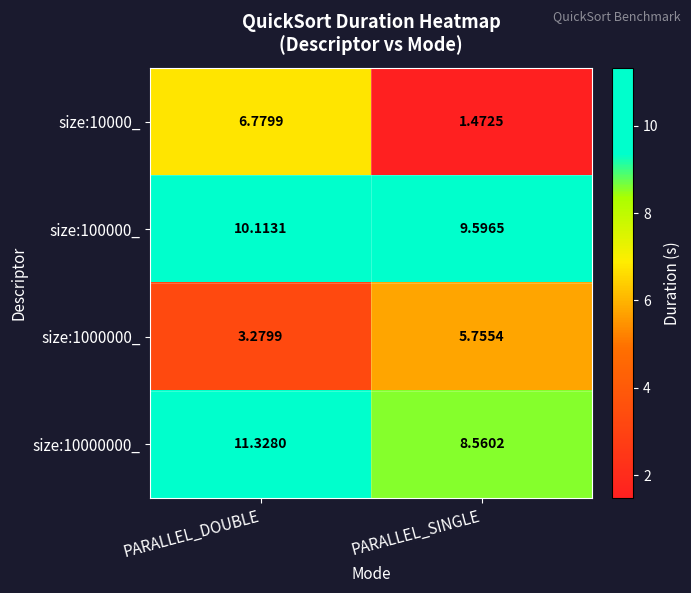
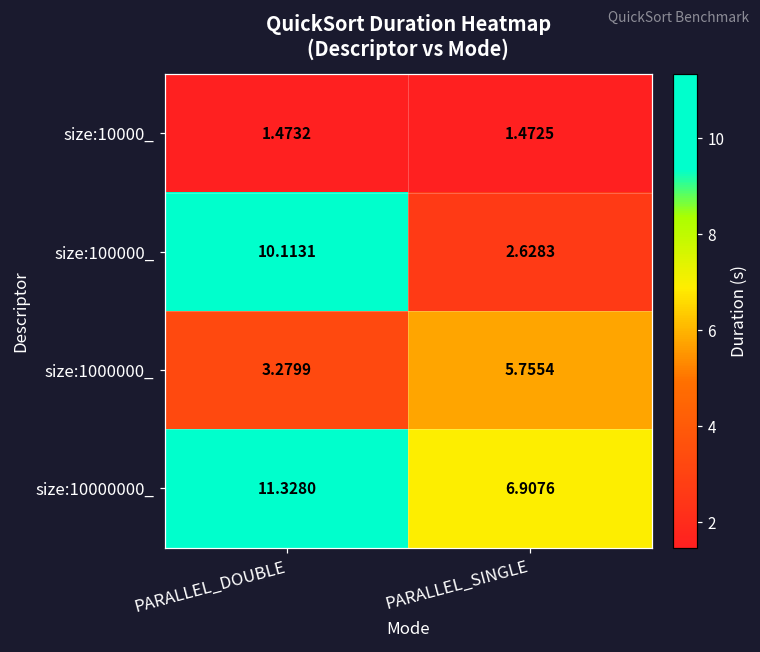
  {
    "size:10000_": {
-     "PARALLEL_DOUBLE": 6.7799,
+     "PARALLEL_DOUBLE": 1.4732,
      "PARALLEL_SINGLE": 1.4725
    },
    "size:100000_": {
      "PARALLEL_DOUBLE": 10.1131,
-     "PARALLEL_SINGLE": 9.5965
+     "PARALLEL_SINGLE": 2.6283
    },
    "size:1000000_": {
      "PARALLEL_DOUBLE": 3.2799,
      "PARALLEL_SINGLE": 5.7554
    },
    "size:10000000_": {
      "PARALLEL_DOUBLE": 11.3280,
-     "PARALLEL_SINGLE": 8.5602
+     "PARALLEL_SINGLE": 6.9076
    }
  }
